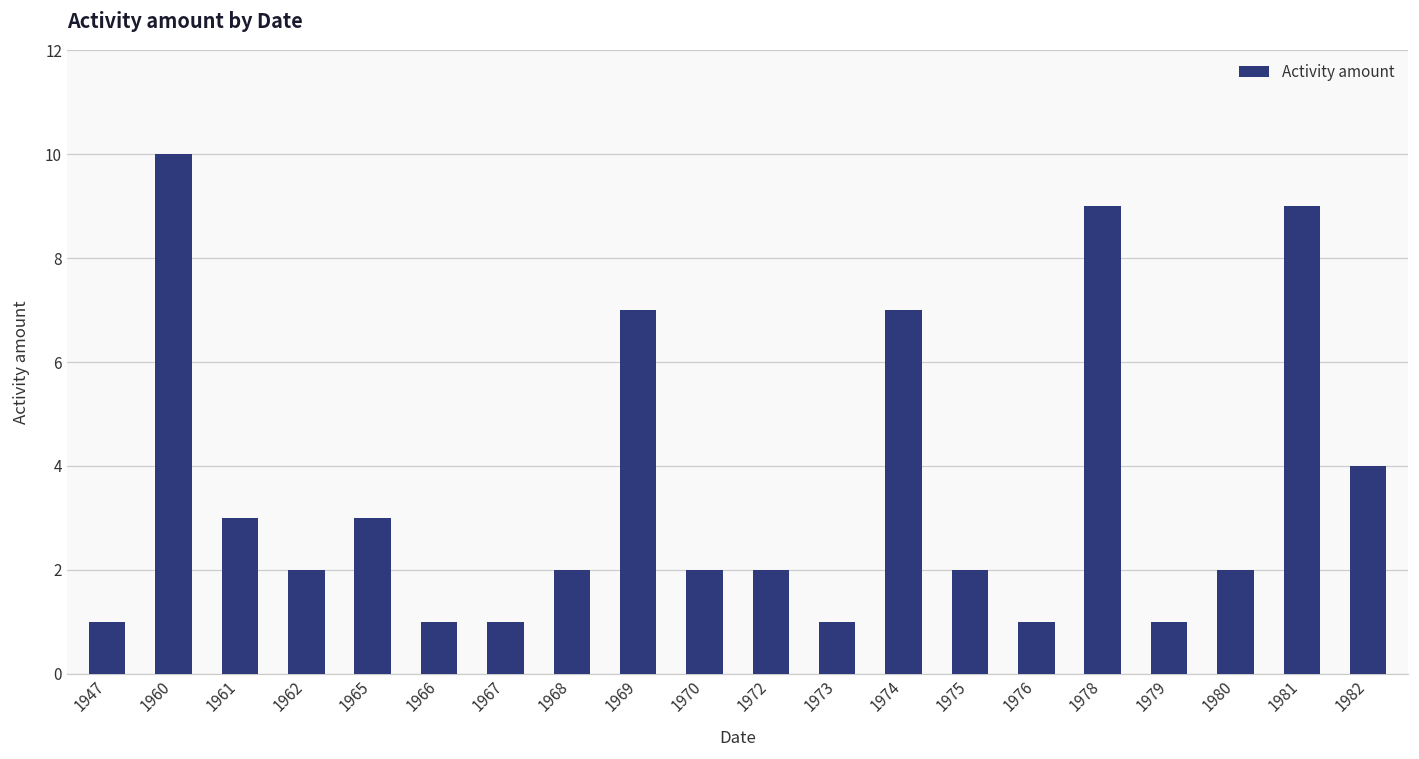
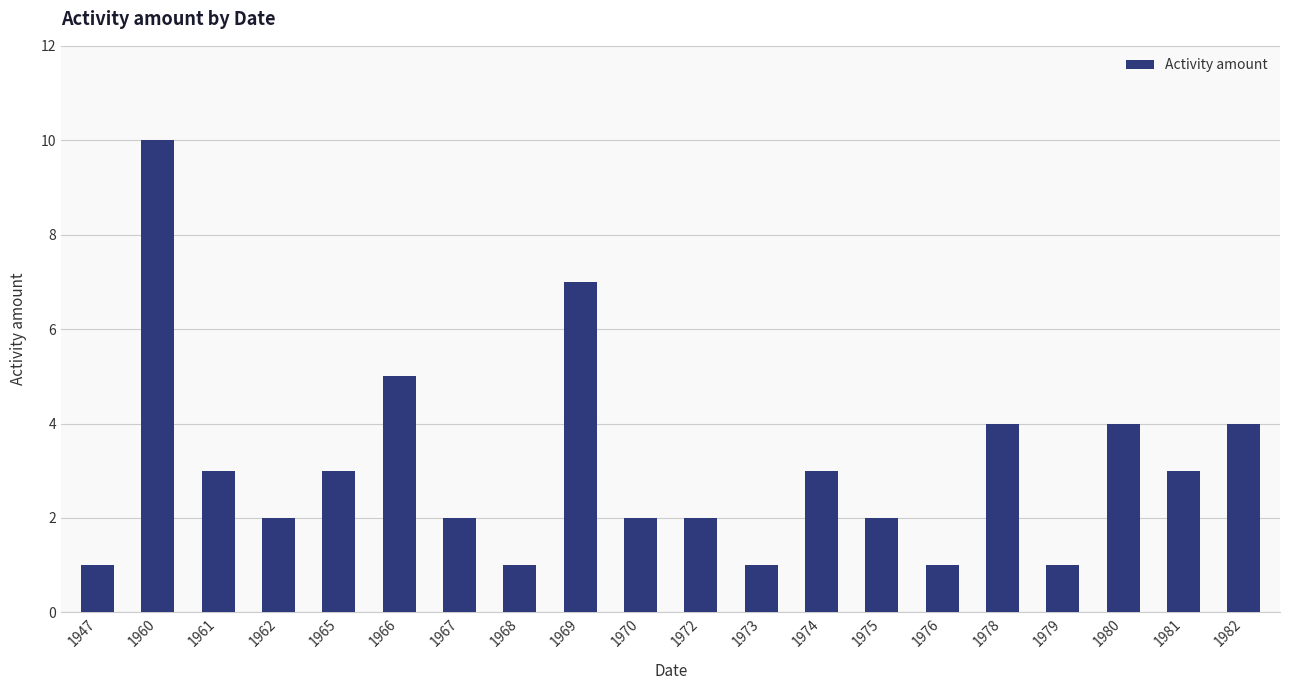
  {
    "1947": 1,
    "1960": 10,
    "1961": 3,
    "1962": 2,
    "1965": 3,
-   "1966": 1,
-   "1967": 1,
-   "1968": 2,
+   "1966": 5,
+   "1967": 2,
+   "1968": 1,
    "1969": 7,
    "1970": 2,
    "1972": 2,
    "1973": 1,
-   "1974": 7,
+   "1974": 3,
    "1975": 2,
    "1976": 1,
-   "1978": 9,
+   "1978": 4,
    "1979": 1,
-   "1980": 2,
-   "1981": 9,
+   "1980": 4,
+   "1981": 3,
    "1982": 4
  }
